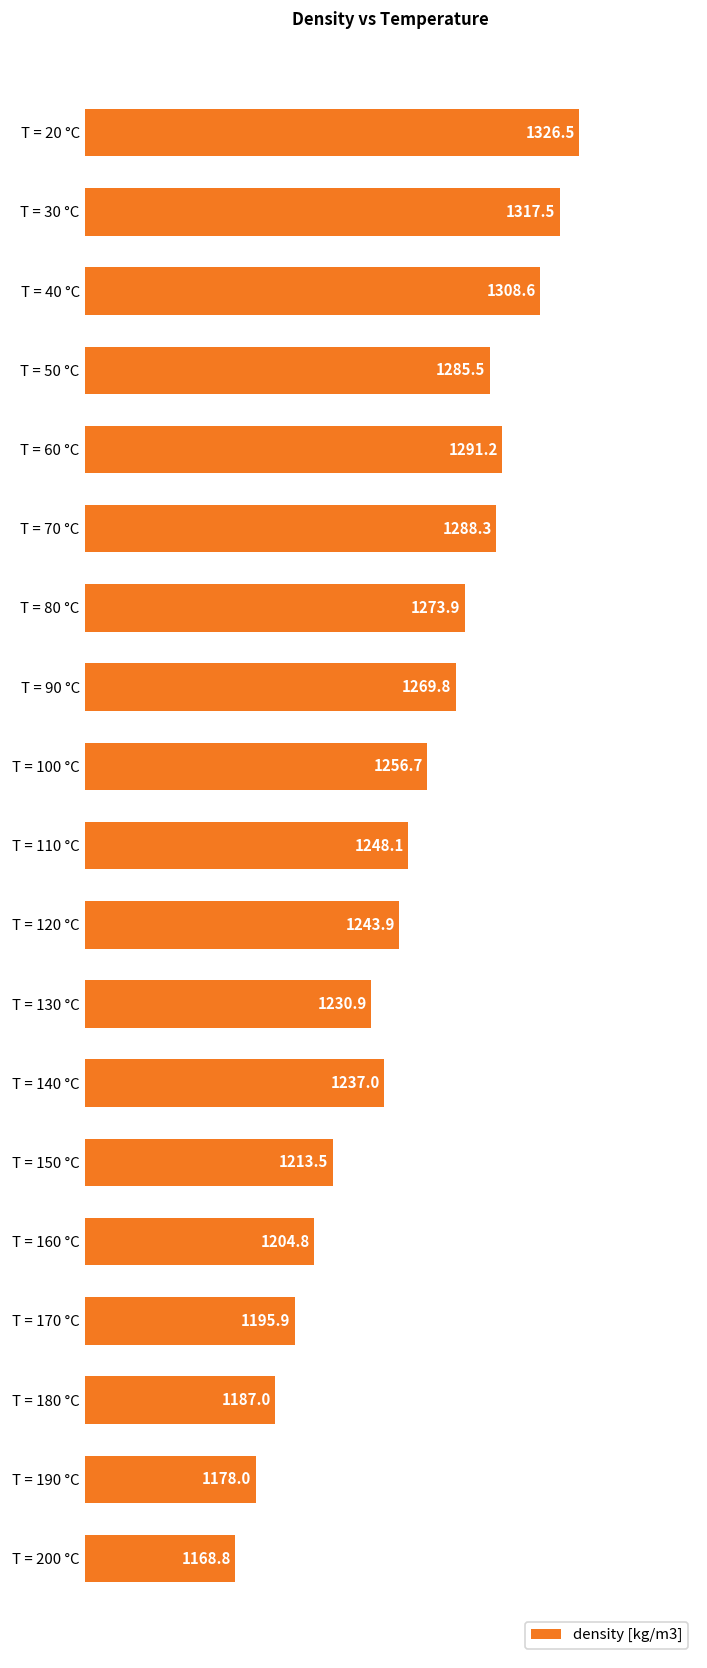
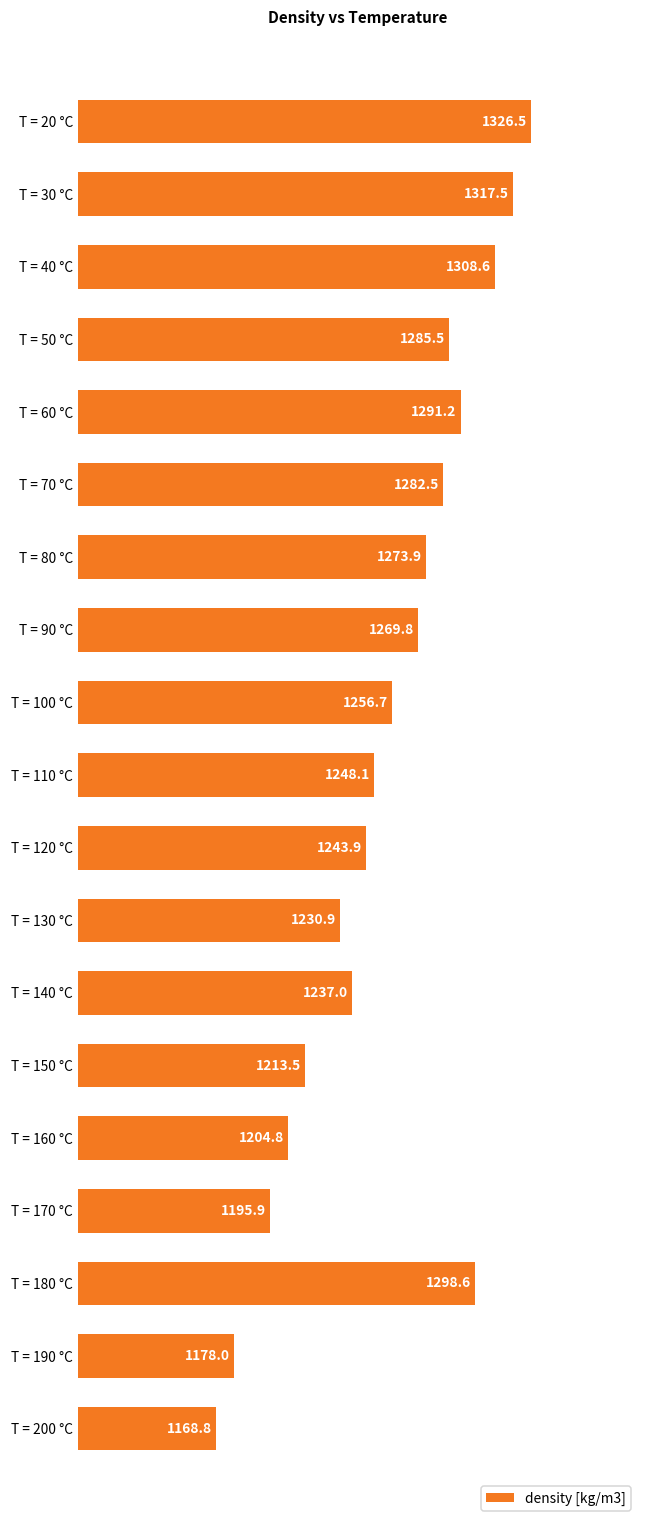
  {
    "T = 20 °C": 1326.5,
    "T = 30 °C": 1317.5,
    "T = 40 °C": 1308.6,
    "T = 50 °C": 1285.5,
    "T = 60 °C": 1291.2,
-   "T = 70 °C": 1288.3,
+   "T = 70 °C": 1282.5,
    "T = 80 °C": 1273.9,
    "T = 90 °C": 1269.8,
    "T = 100 °C": 1256.7,
    "T = 110 °C": 1248.1,
    "T = 120 °C": 1243.9,
    "T = 130 °C": 1230.9,
    "T = 140 °C": 1237.0,
    "T = 150 °C": 1213.5,
    "T = 160 °C": 1204.8,
    "T = 170 °C": 1195.9,
-   "T = 180 °C": 1187.0,
+   "T = 180 °C": 1298.6,
    "T = 190 °C": 1178.0,
    "T = 200 °C": 1168.8
  }
